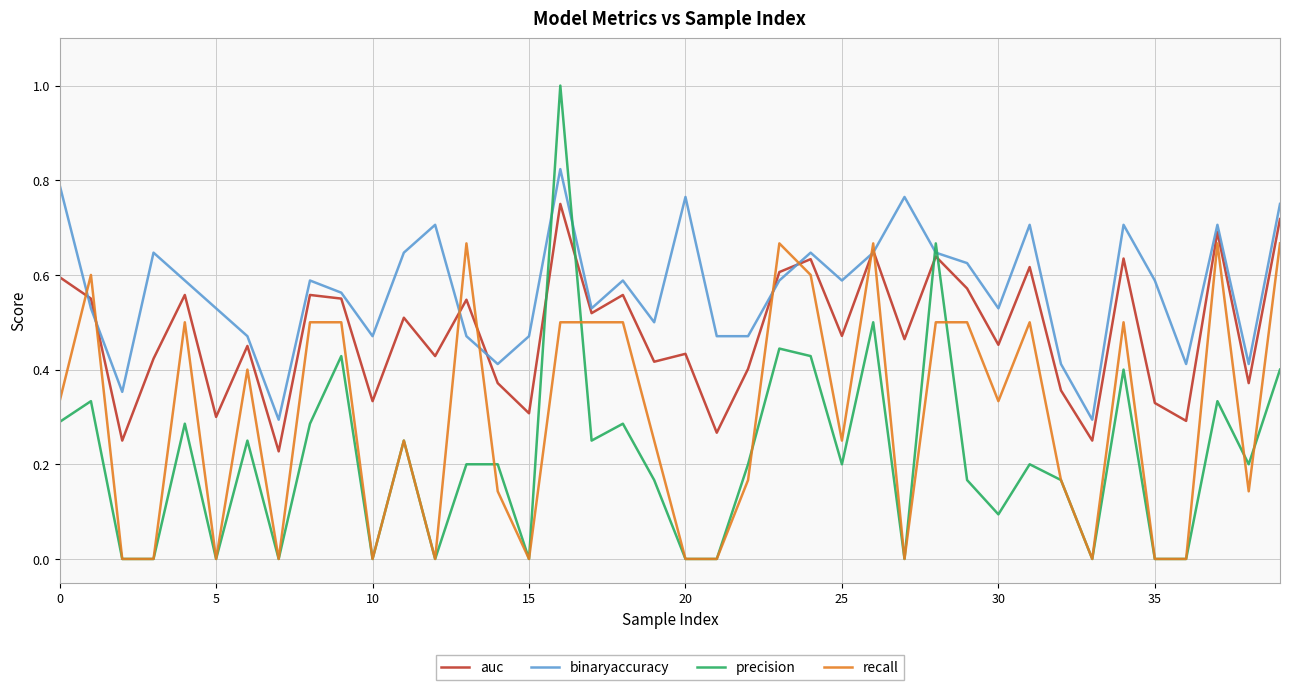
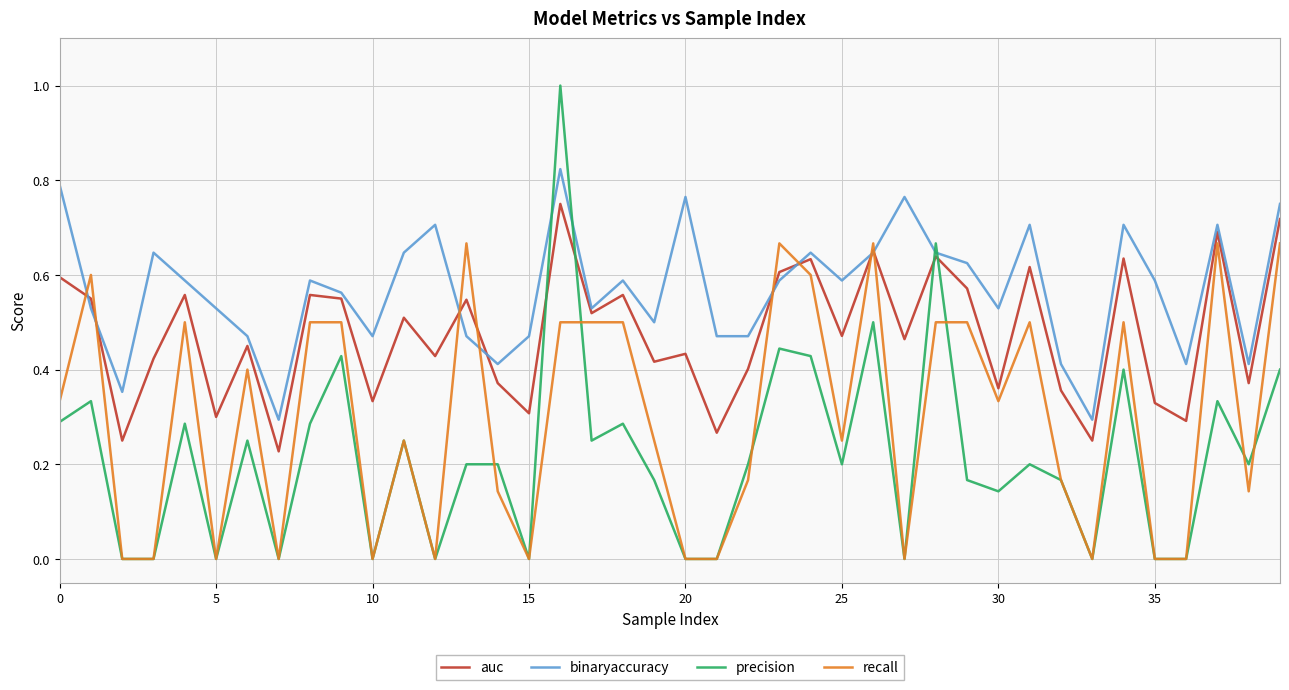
  {
    "auc": {
      "0": 0.60,
      "5": 0.30,
      "10": 0.33,
      "15": 0.31,
      "20": 0.43,
      "25": 0.47,
-     "30": 0.45,
+     "30": 0.36,
      "35": 0.33
    },
    "binaryaccuracy": {
      "0": 0.79,
      "5": 0.53,
      "10": 0.47,
      "15": 0.47,
      "20": 0.76,
      "25": 0.59,
      "30": 0.53,
      "35": 0.59
    },
    "precision": {
      "0": 0.29,
      "25": 0.20,
-     "30": 0.09
+     "30": 0.14
    },
    "recall": {
      "0": 0.33,
      "25": 0.25,
      "30": 0.33
    }
  }
